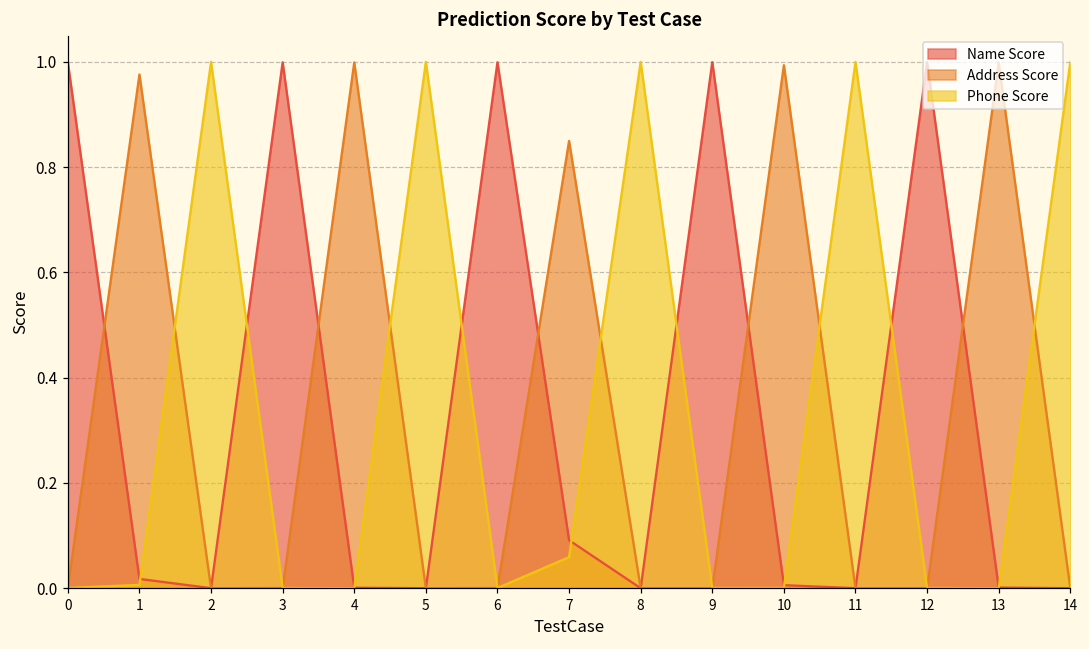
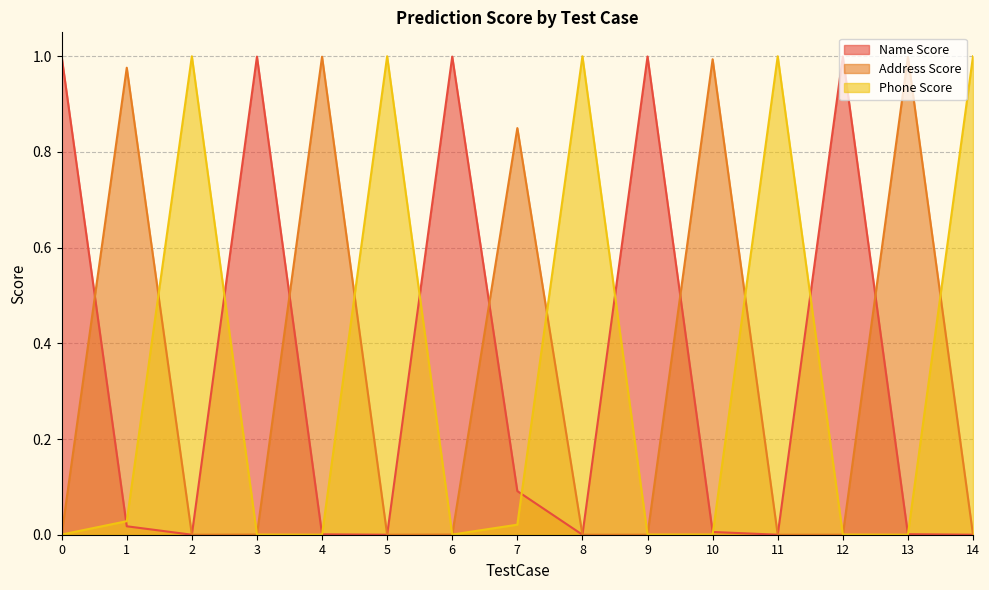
  {
    "Phone Score": {
-     "1": 0.01,
+     "1": 0.03,
      "2": 1.00,
      "5": 1.00,
-     "7": 0.06,
+     "7": 0.02,
      "8": 1.00,
      "11": 1.00,
      "14": 1.00
    }
  }
